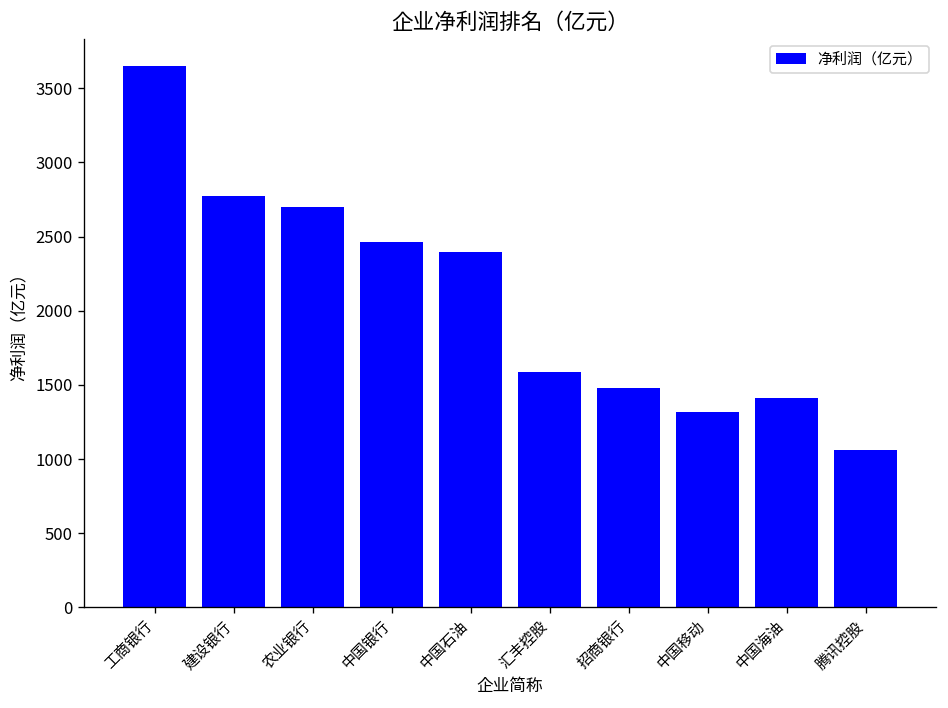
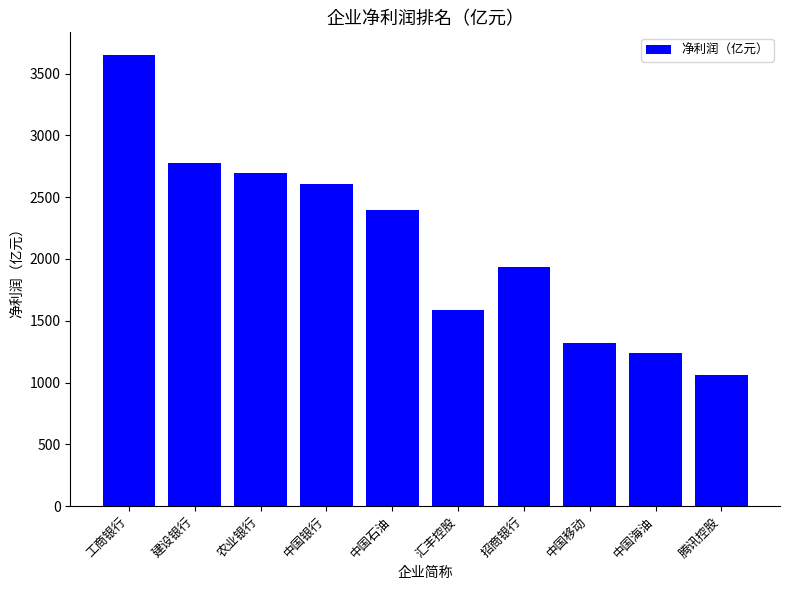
  {
    "工商银行": 3650,
    "建设银行": 2770,
    "农业银行": 2700,
-   "中国银行": 2460,
+   "中国银行": 2600,
    "中国石油": 2400,
    "汇丰控股": 1590,
-   "招商银行": 1480,
+   "招商银行": 1930,
    "中国移动": 1320,
-   "中国海油": 1410,
+   "中国海油": 1240,
    "腾讯控股": 1060
  }
